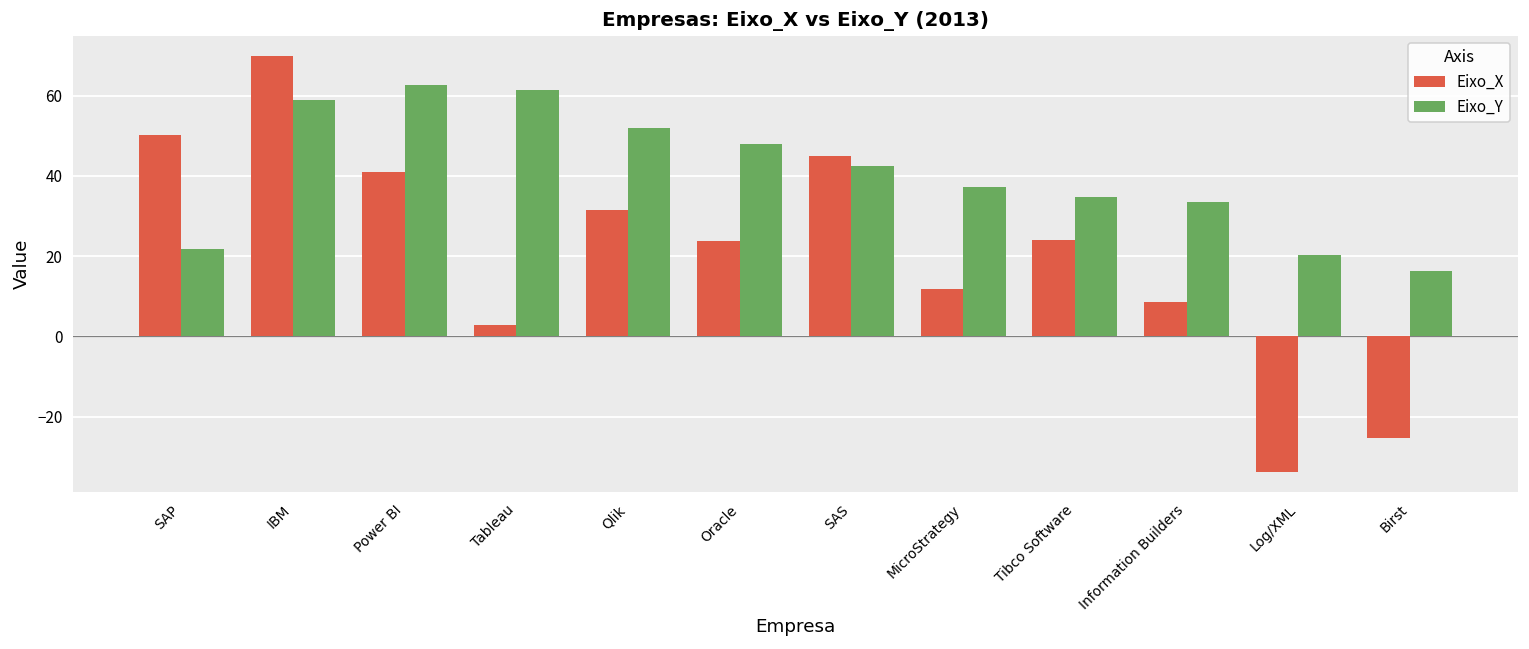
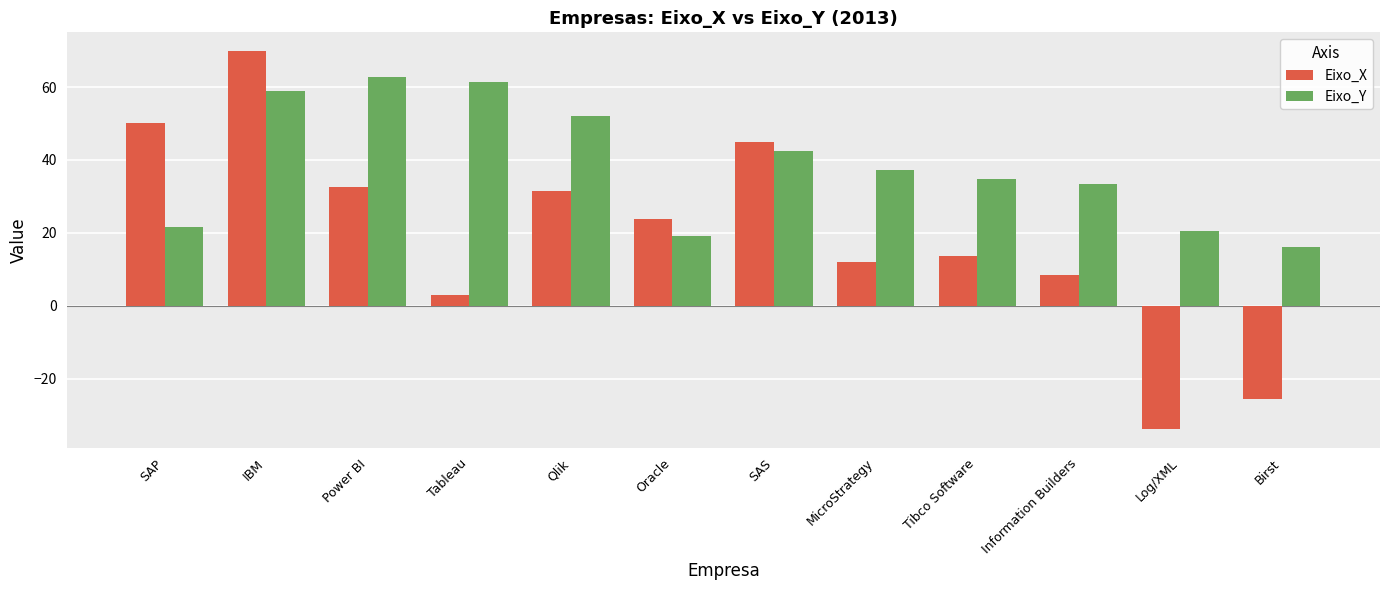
  {
    "Eixo_X": {
      "SAP": 50,
      "IBM": 70,
-     "Power BI": 41,
+     "Power BI": 33,
      "Tableau": 3,
      "Qlik": 32,
      "Oracle": 24,
      "SAS": 45,
      "MicroStrategy": 12,
-     "Tibco Software": 24,
+     "Tibco Software": 14,
      "Information Builders": 9,
      "Log/XML": -34,
      "Birst": -25
    },
    "Eixo_Y": {
      "SAP": 22,
      "IBM": 59,
      "Power BI": 63,
      "Tableau": 62,
      "Qlik": 52,
-     "Oracle": 48,
+     "Oracle": 19,
      "SAS": 43,
      "MicroStrategy": 37,
      "Tibco Software": 35,
      "Information Builders": 34,
      "Log/XML": 20,
      "Birst": 16
    }
  }
